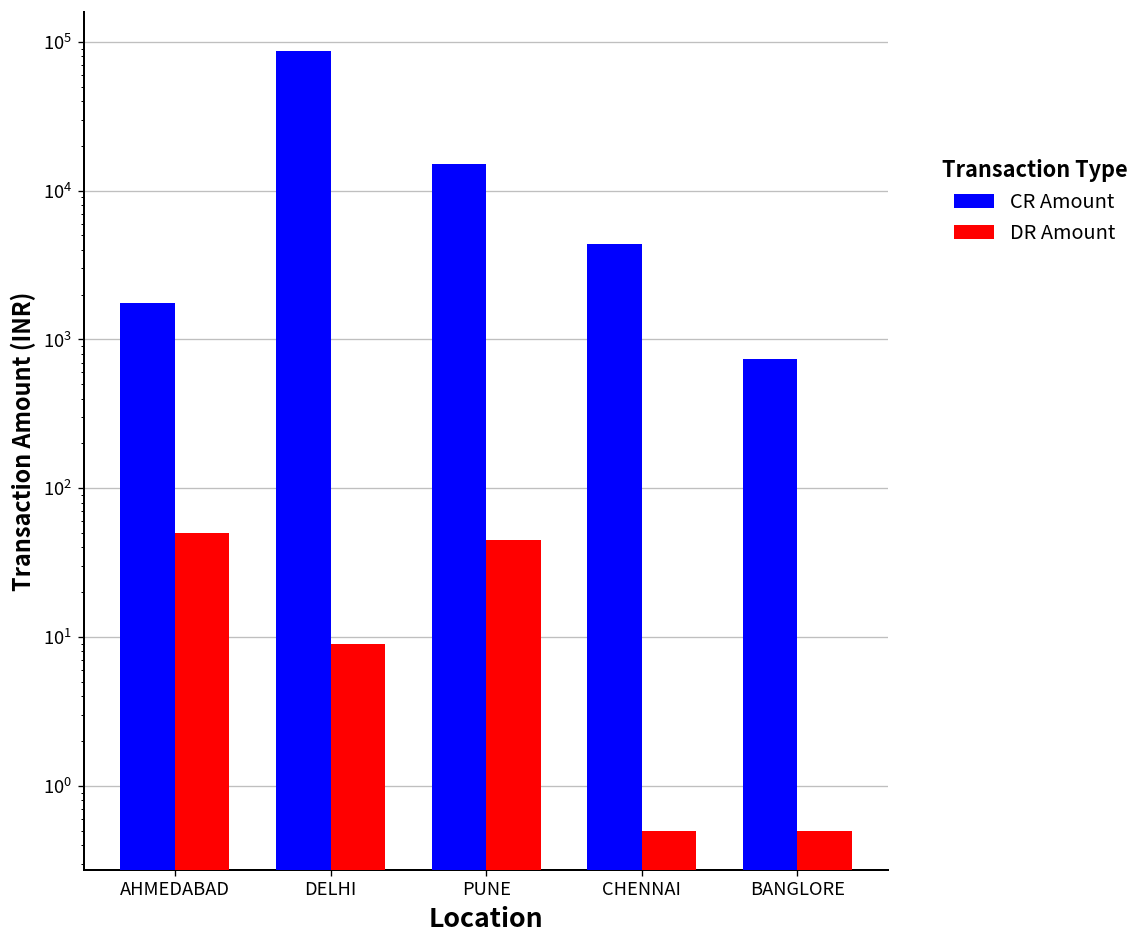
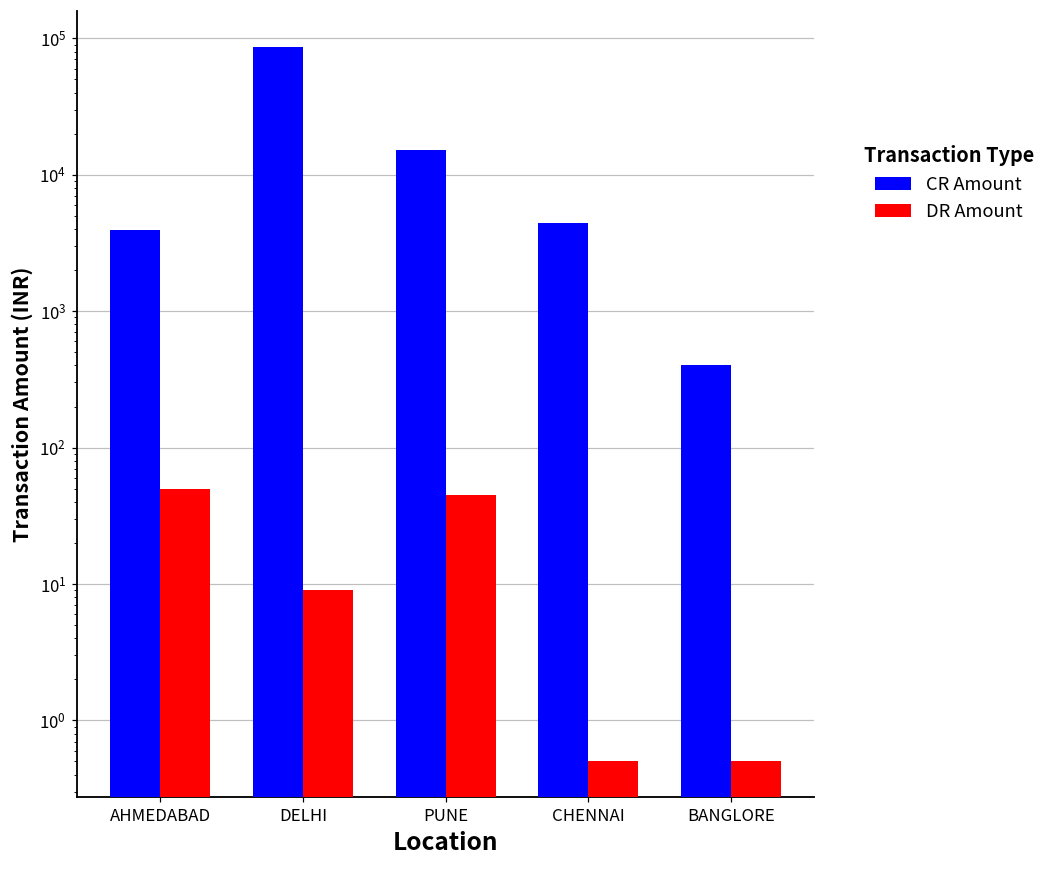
  {
    "CR Amount": {
-     "AHMEDABAD": 1800,
+     "AHMEDABAD": 4000,
      "DELHI": 90000,
      "PUNE": 15000,
      "CHENNAI": 4400,
-     "BANGLORE": 700
+     "BANGLORE": 410
    },
    "DR Amount": {
      "AHMEDABAD": 50,
      "DELHI": 9,
      "PUNE": 45,
      "CHENNAI": 0.50,
      "BANGLORE": 0.50
    }
  }
